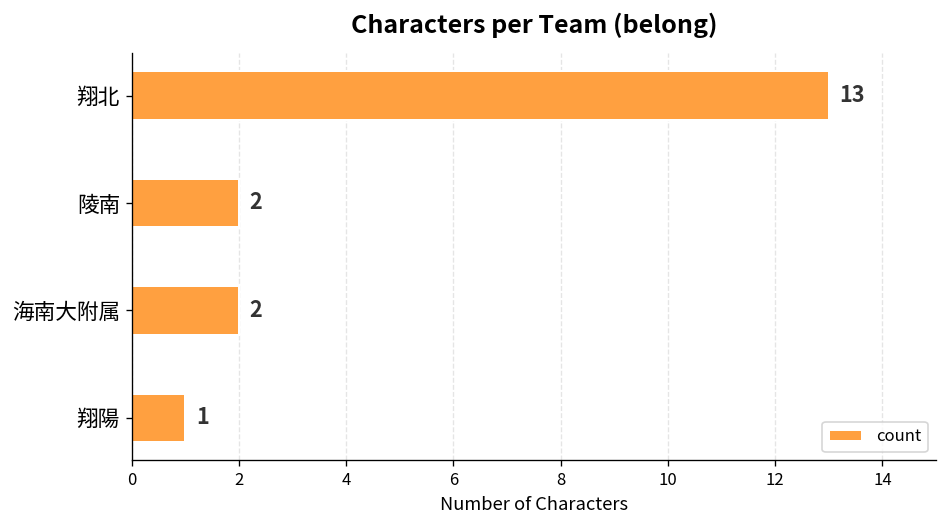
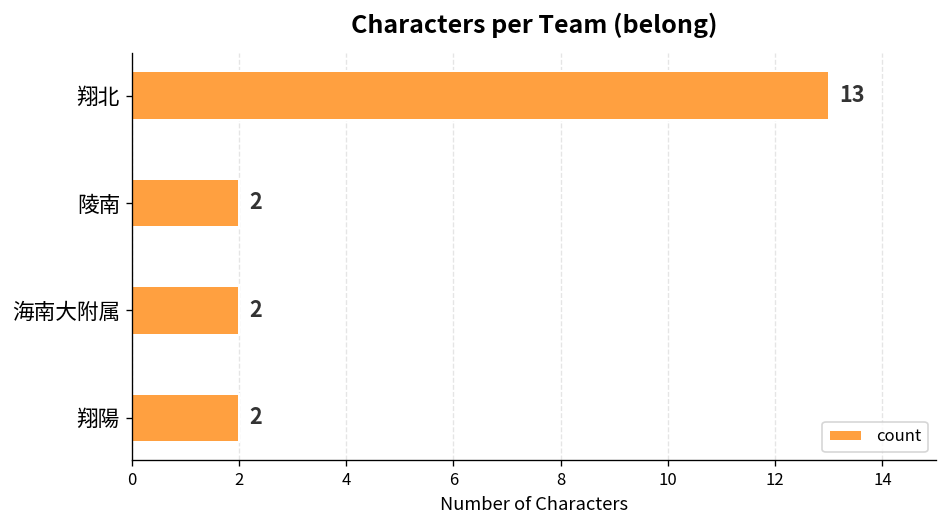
  {
    "翔北": 13,
    "陵南": 2,
    "海南大附属": 2,
-   "翔陽": 1
+   "翔陽": 2
  }
